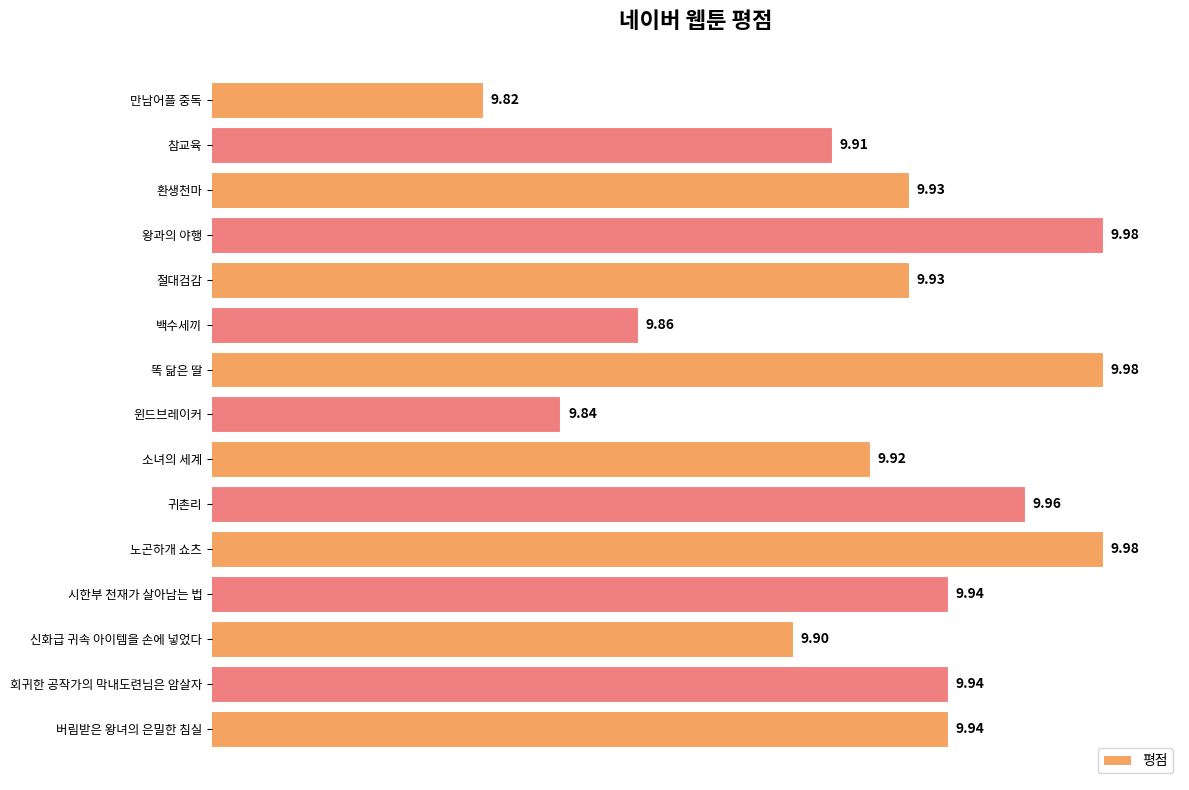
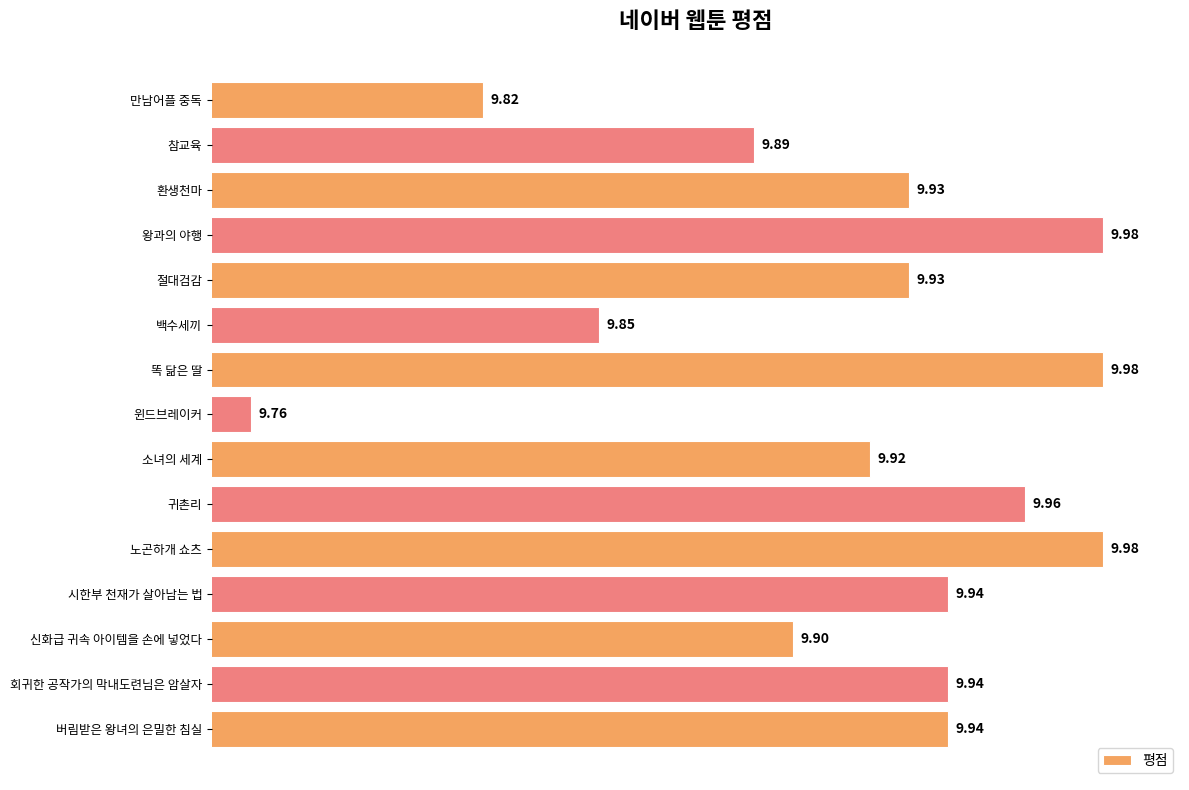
  {
    "만남어플 중독": 9.82,
-   "참교육": 9.91,
+   "참교육": 9.89,
    "환생천마": 9.93,
    "왕과의 야행": 9.98,
    "절대검감": 9.93,
-   "백수세끼": 9.86,
+   "백수세끼": 9.85,
    "똑 닮은 딸": 9.98,
-   "윈드브레이커": 9.84,
+   "윈드브레이커": 9.76,
    "소녀의 세계": 9.92,
    "귀촌리": 9.96,
    "노곤하개 쇼츠": 9.98,
    "시한부 천재가 살아남는 법": 9.94,
    "신화급 귀속 아이템을 손에 넣었다": 9.90,
    "회귀한 공작가의 막내도련님은 암살자": 9.94,
    "버림받은 왕녀의 은밀한 침실": 9.94
  }
